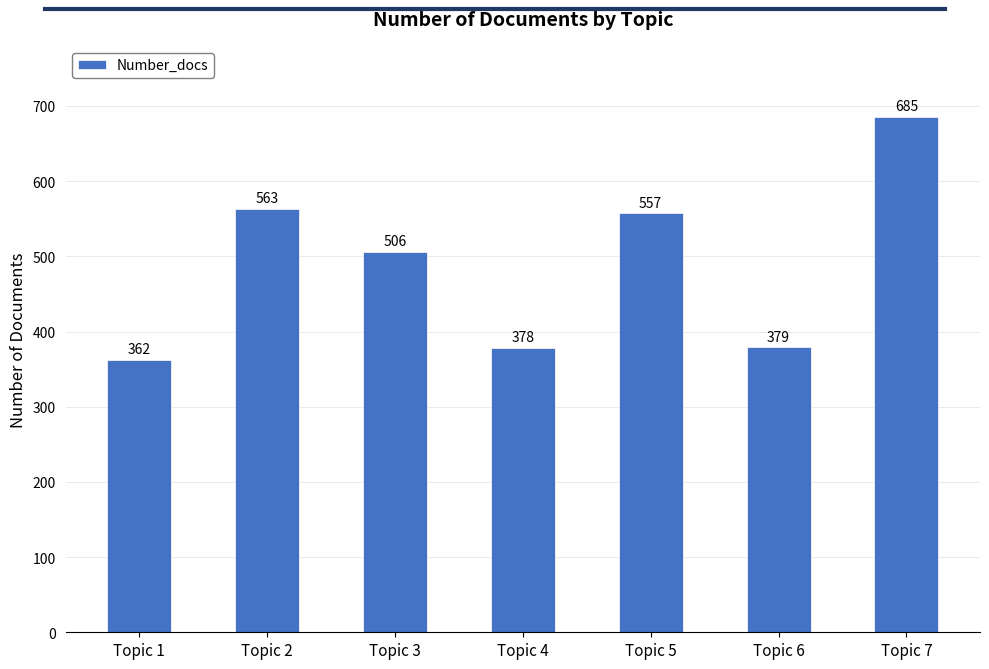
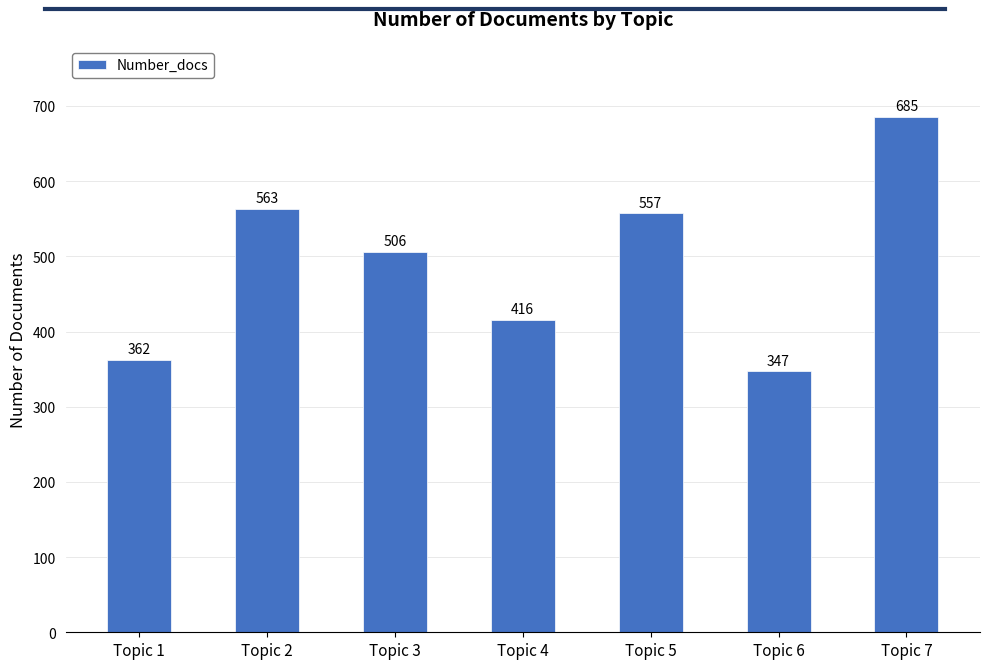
  {
    "Topic 1": 362,
    "Topic 2": 563,
    "Topic 3": 506,
-   "Topic 4": 378,
+   "Topic 4": 416,
    "Topic 5": 557,
-   "Topic 6": 379,
+   "Topic 6": 347,
    "Topic 7": 685
  }
